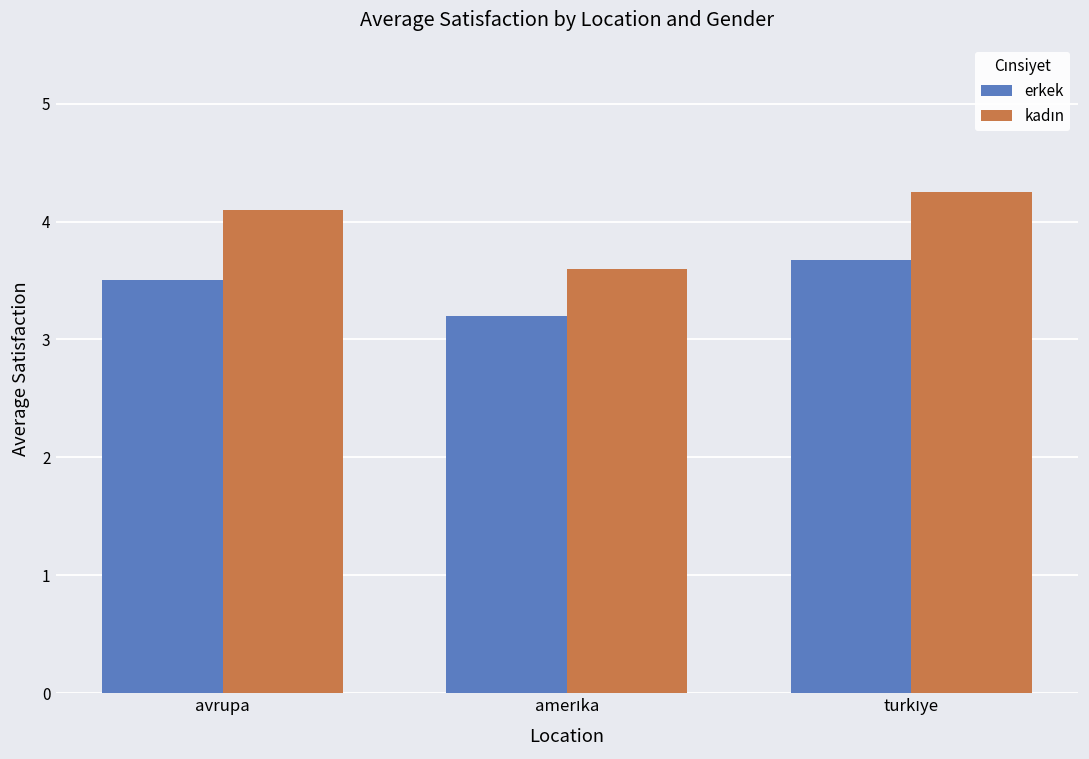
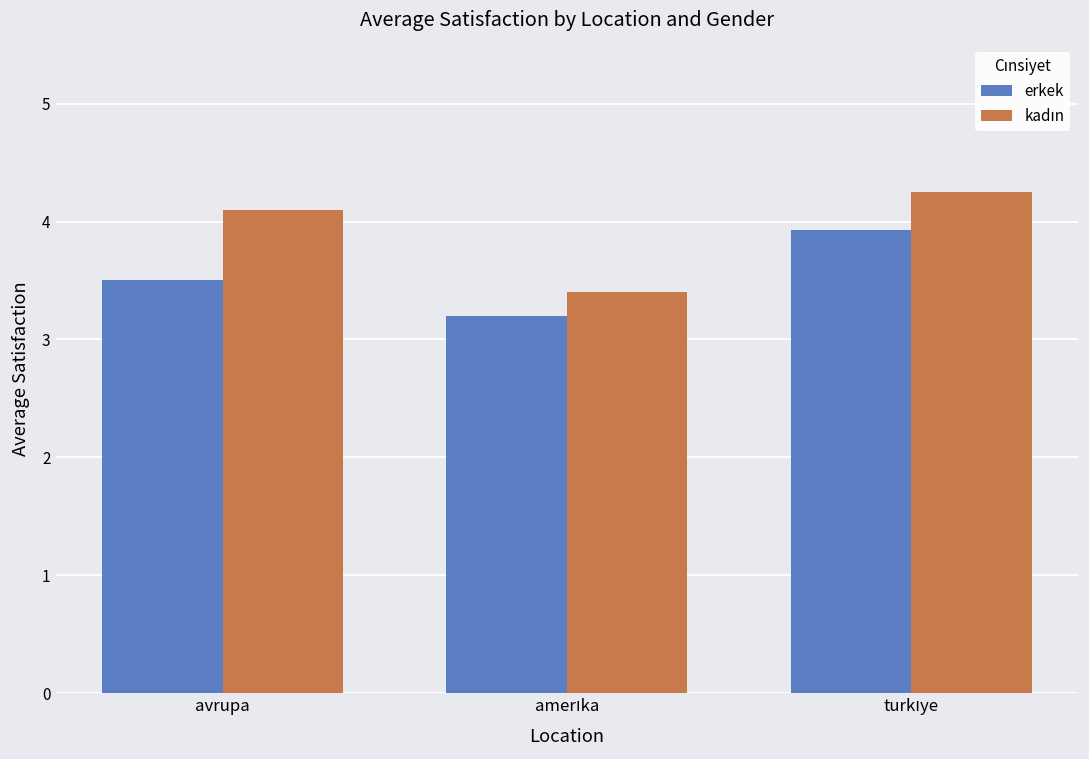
  {
    "erkek": {
      "avrupa": 3.50,
      "amerıka": 3.20,
-     "turkıye": 3.67
+     "turkıye": 3.93
    },
    "kadın": {
      "avrupa": 4.1,
-     "amerıka": 3.6,
+     "amerıka": 3.4,
      "turkıye": 4.25
    }
  }
